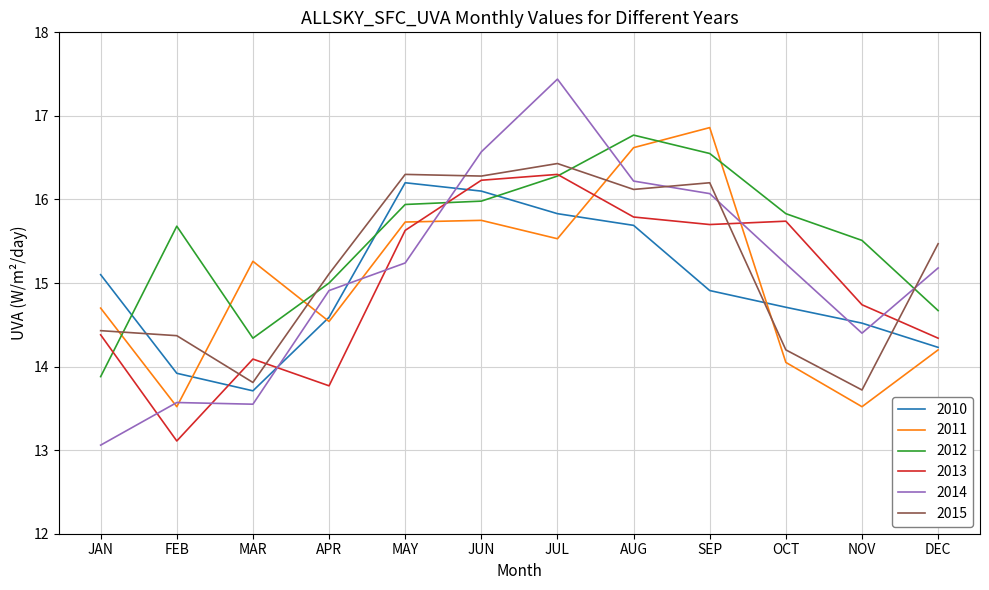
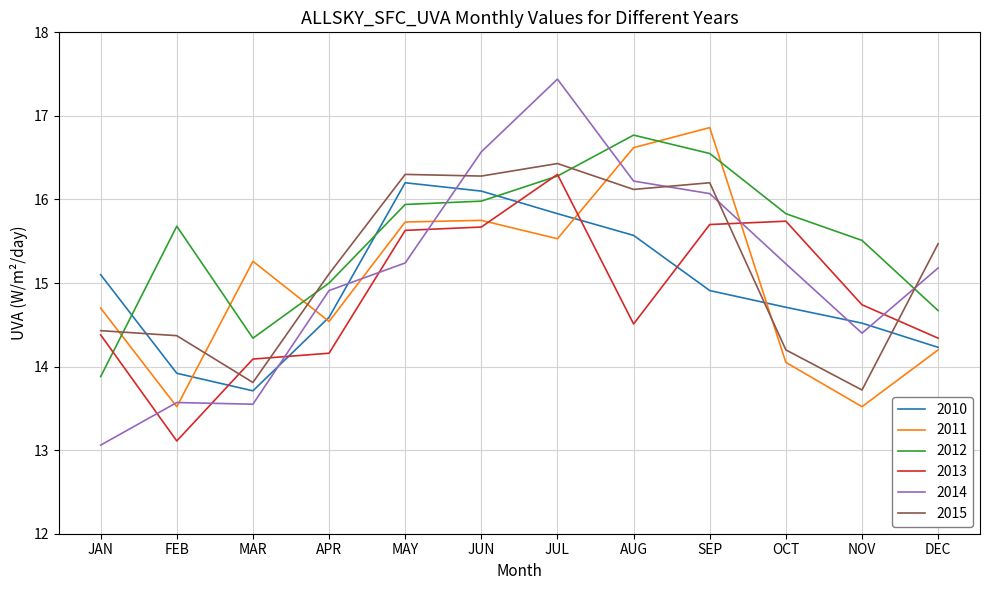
  {
    "2010": {
      "JAN": 15.1,
      "FEB": 13.9,
      "MAR": 13.7,
      "APR": 14.6,
      "MAY": 16.2,
      "JUN": 16.1,
      "JUL": 15.8,
-     "AUG": 15.7,
+     "AUG": 15.6,
      "SEP": 14.9,
      "OCT": 14.7,
      "NOV": 14.5
    },
    "2011": {
      "JAN": 14.7,
      "FEB": 13.5,
      "MAR": 15.3,
      "APR": 14.5,
      "MAY": 15.7,
      "JUN": 15.8,
      "JUL": 15.5,
      "AUG": 16.6,
      "SEP": 16.9,
      "OCT": 14.1,
      "NOV": 13.5
    },
    "2012": {
      "JAN": 13.9,
      "FEB": 15.7,
      "MAR": 14.3,
      "APR": 15.0,
      "MAY": 15.9,
      "JUN": 16.0,
      "AUG": 16.8,
      "SEP": 16.6,
      "OCT": 15.8,
      "NOV": 15.5,
      "DEC": 14.7
    },
    "2013": {
      "JAN": 14.4,
      "FEB": 13.1,
      "MAR": 14.1,
-     "APR": 13.8,
+     "APR": 14.2,
      "MAY": 15.6,
-     "JUN": 16.2,
-     "AUG": 15.8,
+     "JUN": 15.7,
+     "AUG": 14.5,
      "SEP": 15.7,
      "OCT": 15.7,
      "NOV": 14.7,
      "DEC": 14.3
    },
    "2014": {
      "JAN": 13.1,
      "FEB": 13.6,
      "MAR": 13.6,
      "APR": 14.9,
      "MAY": 15.2,
      "JUN": 16.6,
      "JUL": 17.4,
      "AUG": 16.2,
      "SEP": 16.1,
      "OCT": 15.2,
      "NOV": 14.4,
      "DEC": 15.2
    },
    "2015": {
      "JAN": 14.4,
      "FEB": 14.4,
      "MAR": 13.8,
      "APR": 15.1,
      "MAY": 16.3,
      "JUN": 16.3,
      "JUL": 16.4,
      "AUG": 16.1,
      "SEP": 16.2,
      "OCT": 14.2,
      "NOV": 13.7,
      "DEC": 15.5
    }
  }
